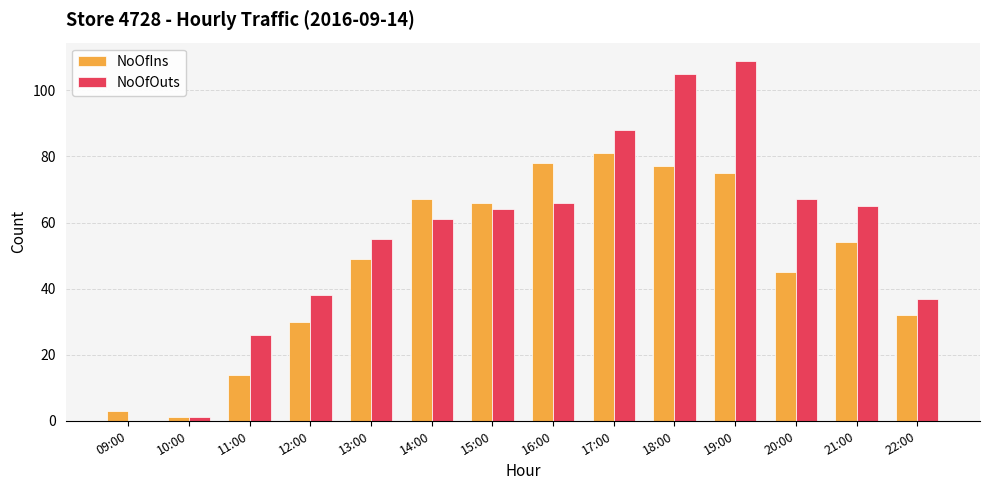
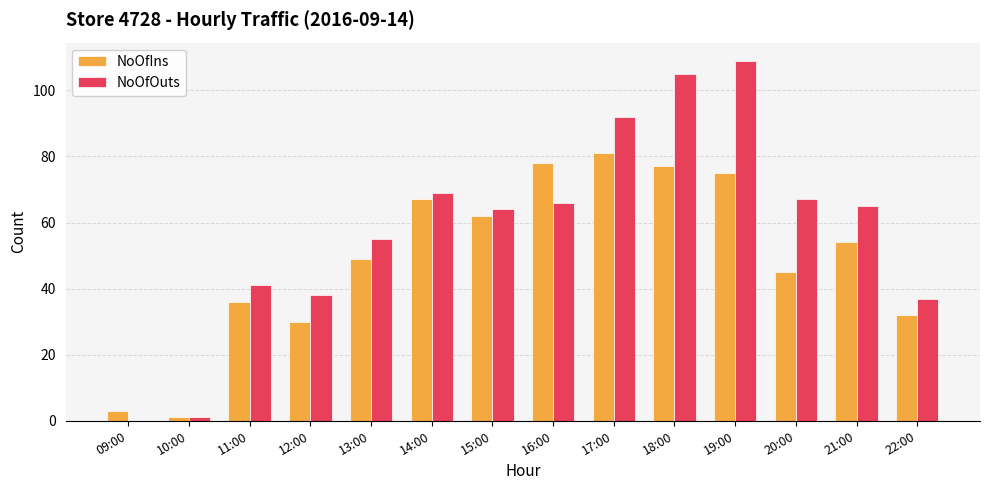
  {
    "NoOfIns": {
      "09:00": 3,
      "10:00": 1,
-     "11:00": 14,
+     "11:00": 36,
      "12:00": 30,
      "13:00": 49,
      "14:00": 67,
-     "15:00": 66,
+     "15:00": 62,
      "16:00": 78,
      "17:00": 81,
      "18:00": 77,
      "19:00": 75,
      "20:00": 45,
      "21:00": 54,
      "22:00": 32
    },
    "NoOfOuts": {
      "09:00": 0,
      "10:00": 1,
-     "11:00": 26,
+     "11:00": 41,
      "12:00": 38,
      "13:00": 55,
-     "14:00": 61,
+     "14:00": 69,
      "15:00": 64,
      "16:00": 66,
-     "17:00": 88,
+     "17:00": 92,
      "18:00": 105,
      "19:00": 109,
      "20:00": 67,
      "21:00": 65,
      "22:00": 37
    }
  }
